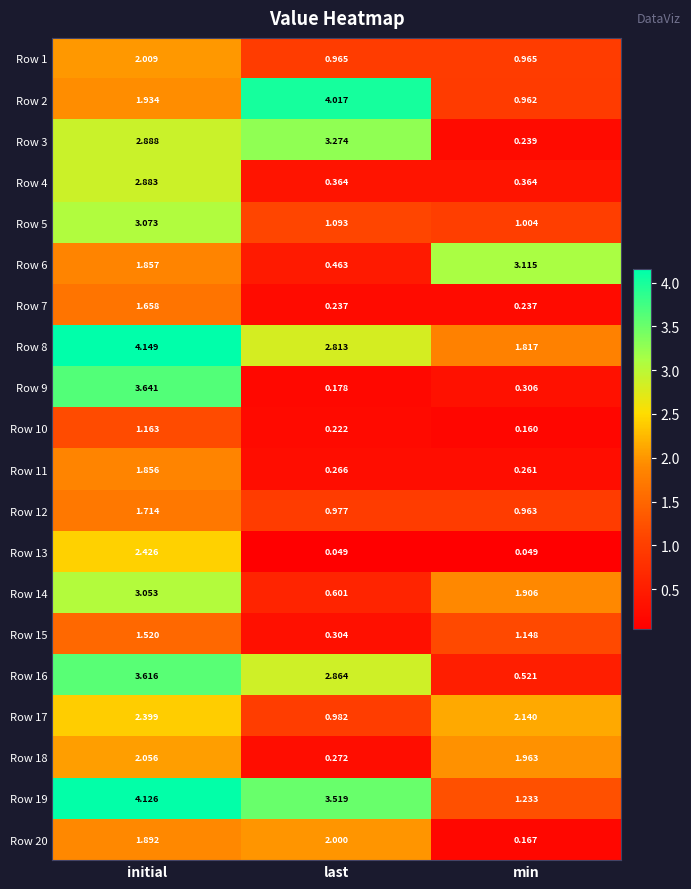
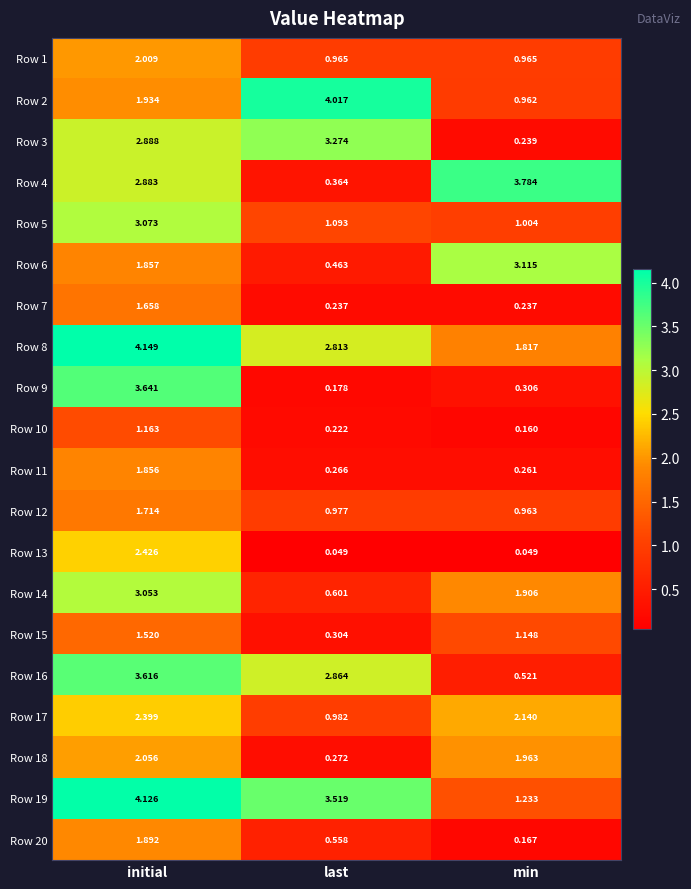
  {
    "Row 1": {
      "initial": 2.009,
      "last": 0.965,
      "min": 0.965
    },
    "Row 2": {
      "initial": 1.934,
      "last": 4.017,
      "min": 0.962
    },
    "Row 3": {
      "initial": 2.888,
      "last": 3.274,
      "min": 0.239
    },
    "Row 4": {
      "initial": 2.883,
      "last": 0.364,
-     "min": 0.364
+     "min": 3.784
    },
    "Row 5": {
      "initial": 3.073,
      "last": 1.093,
      "min": 1.004
    },
    "Row 6": {
      "initial": 1.857,
      "last": 0.463,
      "min": 3.115
    },
    "Row 7": {
      "initial": 1.658,
      "last": 0.237,
      "min": 0.237
    },
    "Row 8": {
      "initial": 4.149,
      "last": 2.813,
      "min": 1.817
    },
    "Row 9": {
      "initial": 3.641,
      "last": 0.178,
      "min": 0.306
    },
    "Row 10": {
      "initial": 1.163,
      "last": 0.222,
      "min": 0.160
    },
    "Row 11": {
      "initial": 1.856,
      "last": 0.266,
      "min": 0.261
    },
    "Row 12": {
      "initial": 1.714,
      "last": 0.977,
      "min": 0.963
    },
    "Row 13": {
      "initial": 2.426,
      "last": 0.049,
      "min": 0.049
    },
    "Row 14": {
      "initial": 3.053,
      "last": 0.601,
      "min": 1.906
    },
    "Row 15": {
      "initial": 1.520,
      "last": 0.304,
      "min": 1.148
    },
    "Row 16": {
      "initial": 3.616,
      "last": 2.864,
      "min": 0.521
    },
    "Row 17": {
      "initial": 2.399,
      "last": 0.982,
      "min": 2.140
    },
    "Row 18": {
      "initial": 2.056,
      "last": 0.272,
      "min": 1.963
    },
    "Row 19": {
      "initial": 4.126,
      "last": 3.519,
      "min": 1.233
    },
    "Row 20": {
      "initial": 1.892,
-     "last": 2.000,
+     "last": 0.558,
      "min": 0.167
    }
  }
